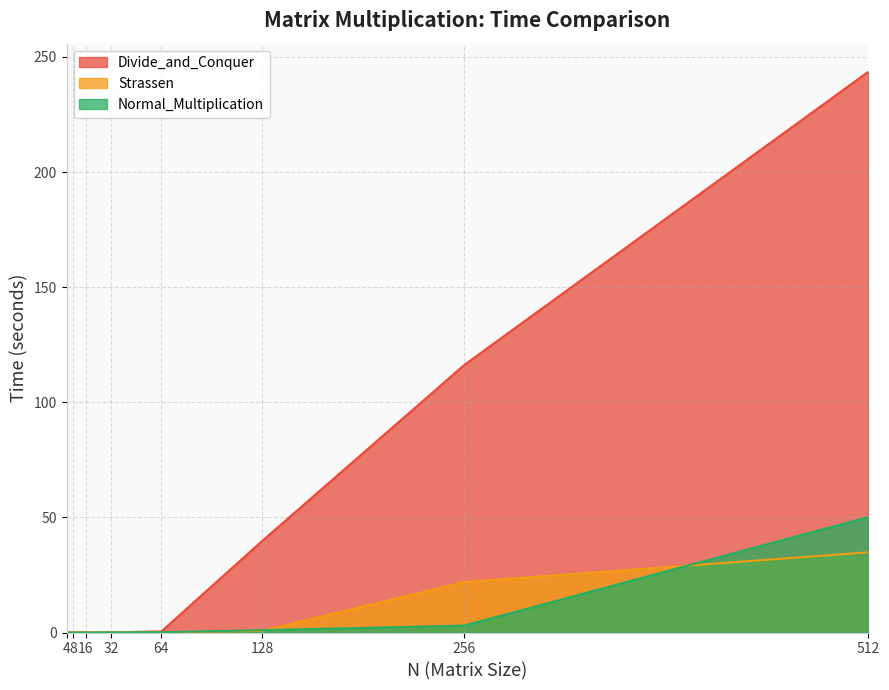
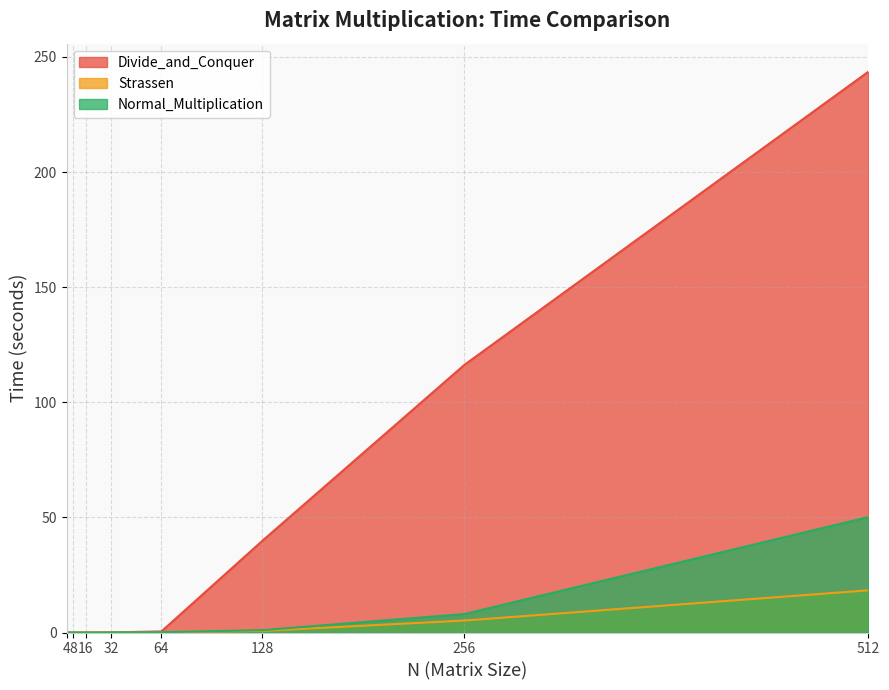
  {
    "Divide_and_Conquer": {
      "128": 40,
      "256": 116,
      "512": 244
    },
    "Strassen": {
-     "256": 22,
-     "512": 35
+     "256": 5,
+     "512": 18
    },
    "Normal_Multiplication": {
-     "256": 3,
+     "256": 8,
      "512": 50
    }
  }
